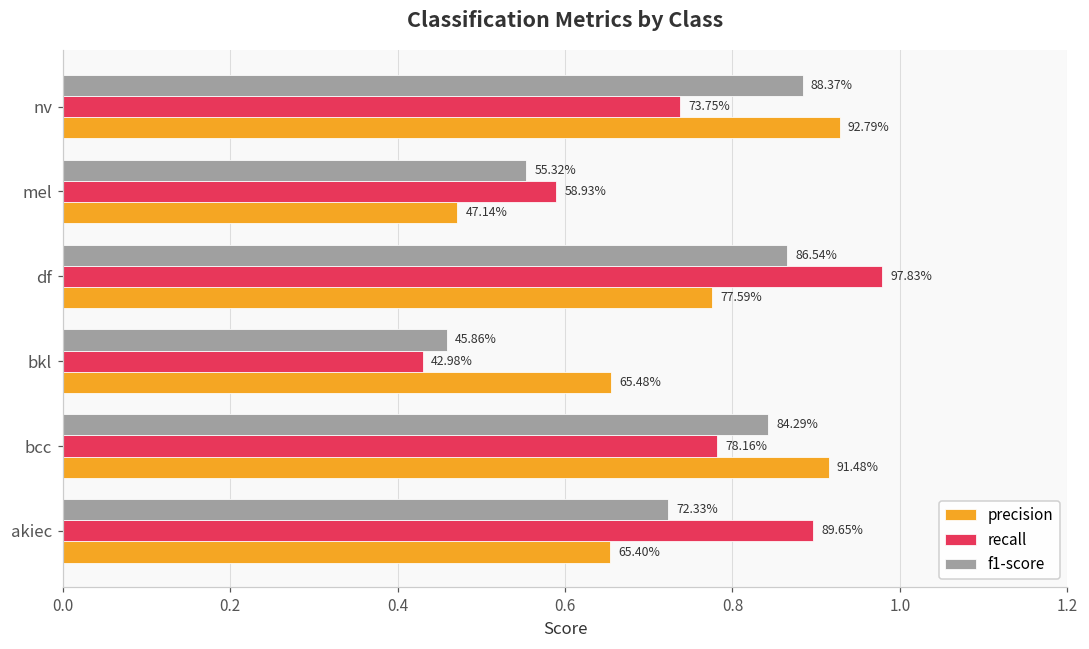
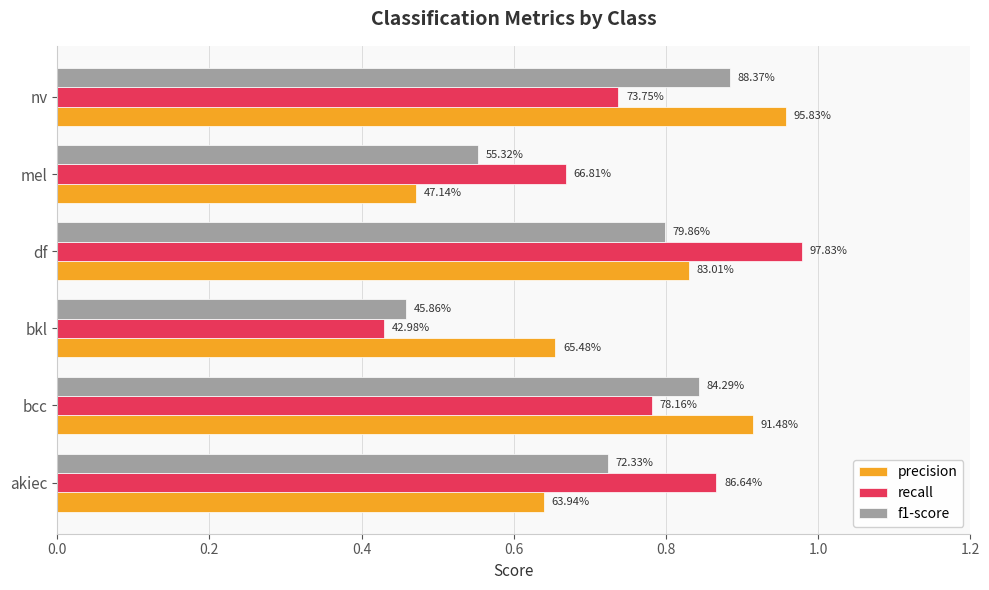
  {
    "precision": {
-     "nv": "92.79%",
+     "nv": "95.83%",
      "mel": "47.14%",
-     "df": "77.59%",
+     "df": "83.01%",
      "bkl": "65.48%",
      "bcc": "91.48%",
-     "akiec": "65.40%"
+     "akiec": "63.94%"
    },
    "recall": {
      "nv": "73.75%",
-     "mel": "58.93%",
+     "mel": "66.81%",
      "df": "97.83%",
      "bkl": "42.98%",
      "bcc": "78.16%",
-     "akiec": "89.65%"
+     "akiec": "86.64%"
    },
    "f1-score": {
      "nv": "88.37%",
      "mel": "55.32%",
-     "df": "86.54%",
+     "df": "79.86%",
      "bkl": "45.86%",
      "bcc": "84.29%",
      "akiec": "72.33%"
    }
  }
